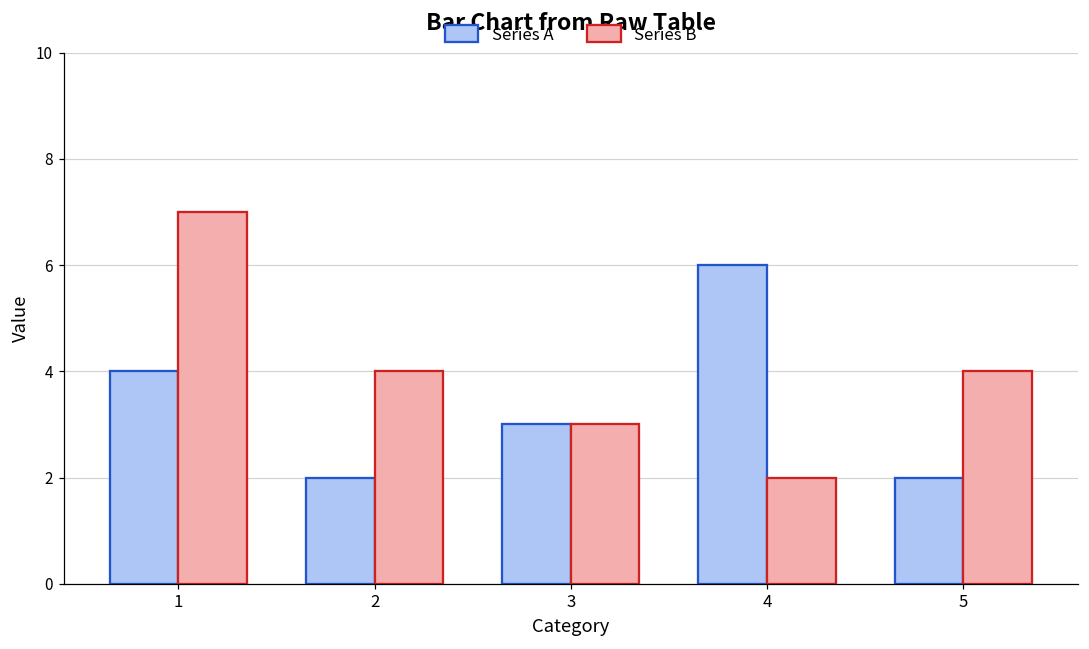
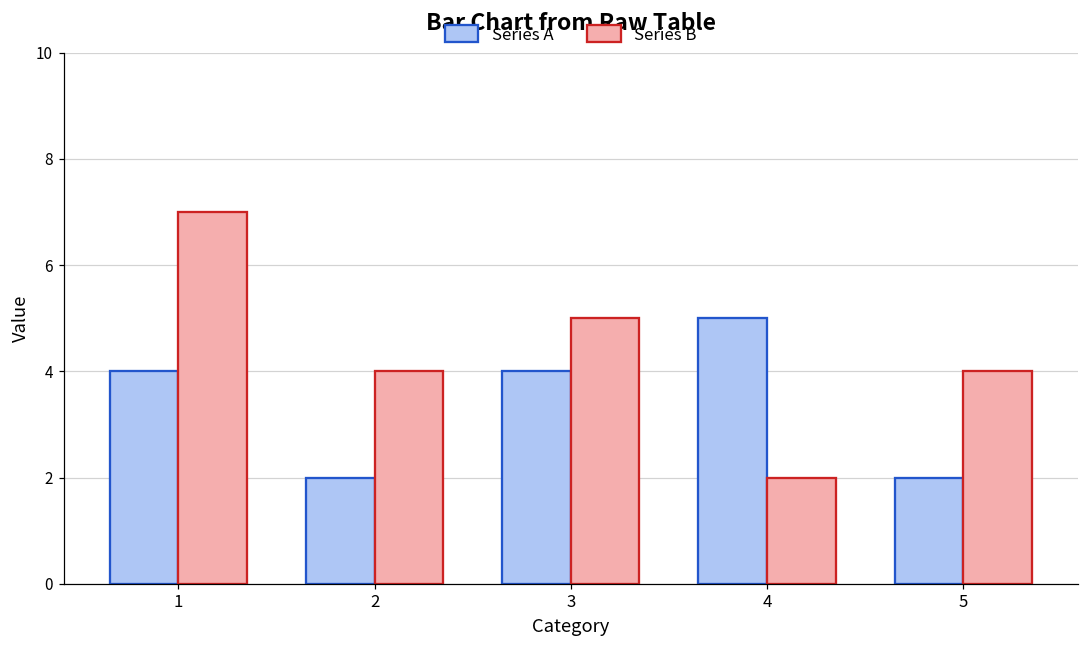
  {
    "Series A": {
      "1": 4,
      "2": 2,
-     "3": 3,
-     "4": 6,
+     "3": 4,
+     "4": 5,
      "5": 2
    },
    "Series B": {
      "1": 7,
      "2": 4,
-     "3": 3,
+     "3": 5,
      "4": 2,
      "5": 4
    }
  }
